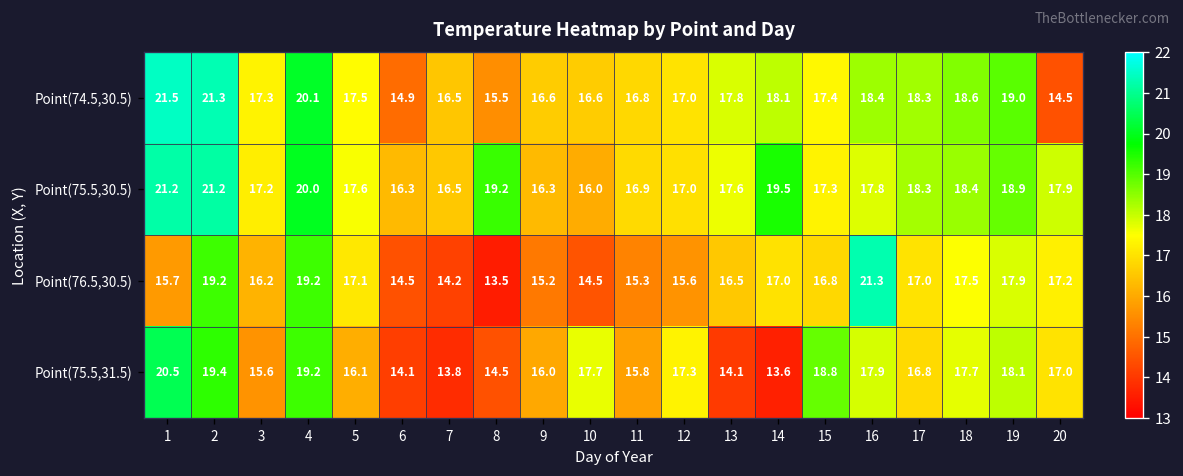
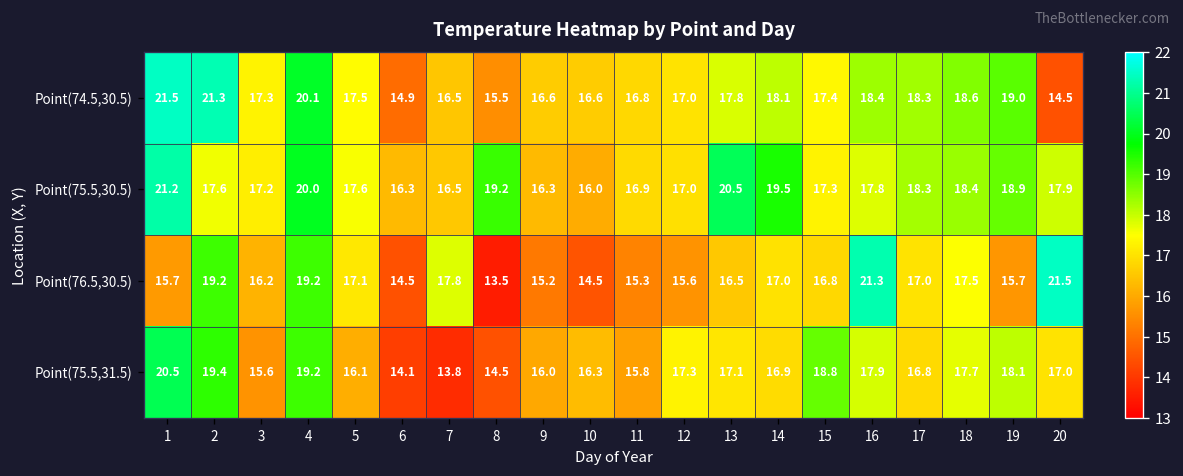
  {
    "Point(74.5,30.5)": {
      "1": 21.5,
      "2": 21.3,
      "3": 17.3,
      "4": 20.1,
      "5": 17.5,
      "6": 14.9,
      "7": 16.5,
      "8": 15.5,
      "9": 16.6,
      "10": 16.6,
      "11": 16.8,
      "12": 17.0,
      "13": 17.8,
      "14": 18.1,
      "15": 17.4,
      "16": 18.4,
      "17": 18.3,
      "18": 18.6,
      "19": 19.0,
      "20": 14.5
    },
    "Point(75.5,30.5)": {
      "1": 21.2,
-     "2": 21.2,
+     "2": 17.6,
      "3": 17.2,
      "4": 20.0,
      "5": 17.6,
      "6": 16.3,
      "7": 16.5,
      "8": 19.2,
      "9": 16.3,
      "10": 16.0,
      "11": 16.9,
      "12": 17.0,
-     "13": 17.6,
+     "13": 20.5,
      "14": 19.5,
      "15": 17.3,
      "16": 17.8,
      "17": 18.3,
      "18": 18.4,
      "19": 18.9,
      "20": 17.9
    },
    "Point(76.5,30.5)": {
      "1": 15.7,
      "2": 19.2,
      "3": 16.2,
      "4": 19.2,
      "5": 17.1,
      "6": 14.5,
-     "7": 14.2,
+     "7": 17.8,
      "8": 13.5,
      "9": 15.2,
      "10": 14.5,
      "11": 15.3,
      "12": 15.6,
      "13": 16.5,
      "14": 17.0,
      "15": 16.8,
      "16": 21.3,
      "17": 17.0,
      "18": 17.5,
-     "19": 17.9,
-     "20": 17.2
+     "19": 15.7,
+     "20": 21.5
    },
    "Point(75.5,31.5)": {
      "1": 20.5,
      "2": 19.4,
      "3": 15.6,
      "4": 19.2,
      "5": 16.1,
      "6": 14.1,
      "7": 13.8,
      "8": 14.5,
      "9": 16.0,
-     "10": 17.7,
+     "10": 16.3,
      "11": 15.8,
      "12": 17.3,
-     "13": 14.1,
-     "14": 13.6,
+     "13": 17.1,
+     "14": 16.9,
      "15": 18.8,
      "16": 17.9,
      "17": 16.8,
      "18": 17.7,
      "19": 18.1,
      "20": 17.0
    }
  }
